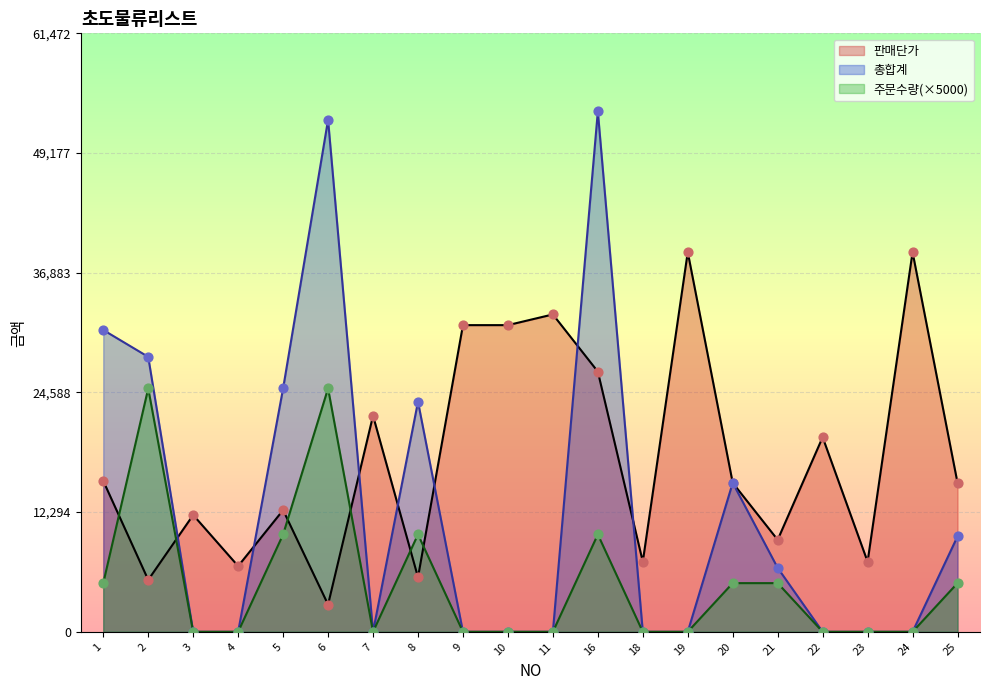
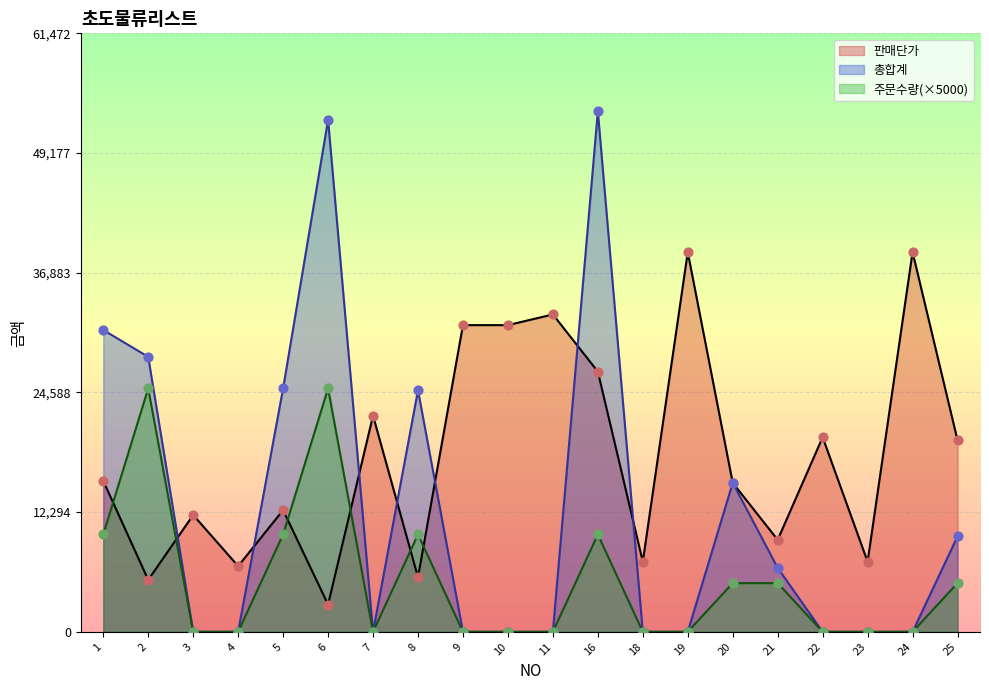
  {
    "판매단가": {
      "1": "16,000",
      "2": "5,000",
      "3": "12,000",
      "4": "7,000",
      "5": "13,000",
      "6": "3,000",
      "7": "22,000",
      "8": "6,000",
      "9": "32,000",
      "10": "32,000",
      "11": "33,000",
      "16": "27,000",
      "18": "7,000",
      "19": "39,000",
      "21": "9,000",
      "22": "20,000",
      "23": "7,000",
      "24": "39,000",
-     "25": "15,000"
+     "25": "20,000"
    },
    "총합계": {
      "1": "31,000",
      "2": "28,000",
      "5": "25,000",
      "6": "53,000",
-     "8": "24,000",
+     "8": "25,000",
      "16": "53,000",
      "21": "7,000",
      "25": "10,000"
    },
    "주문수량(×5000)": {
-     "1": "5,000",
+     "1": "10,000",
      "2": "25,000",
      "5": "10,000",
      "6": "25,000",
      "8": "10,000",
      "16": "10,000",
      "20": "5,000",
      "21": "5,000",
      "25": "5,000"
    }
  }
